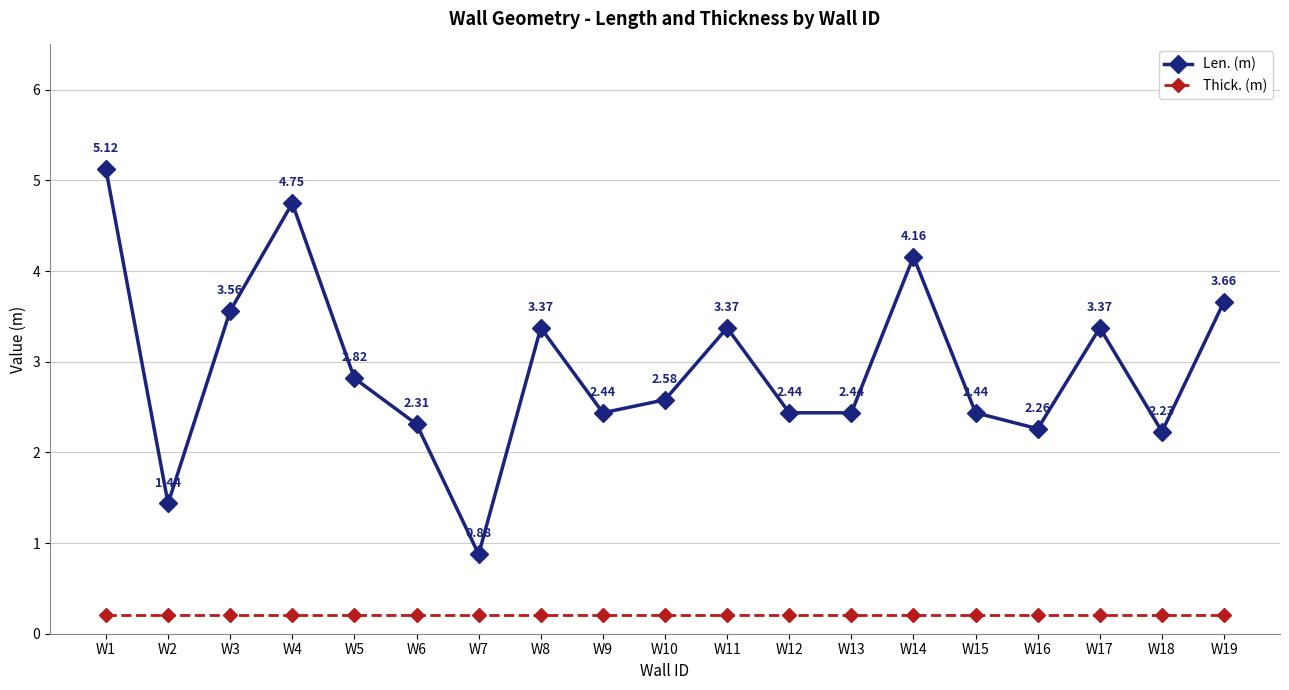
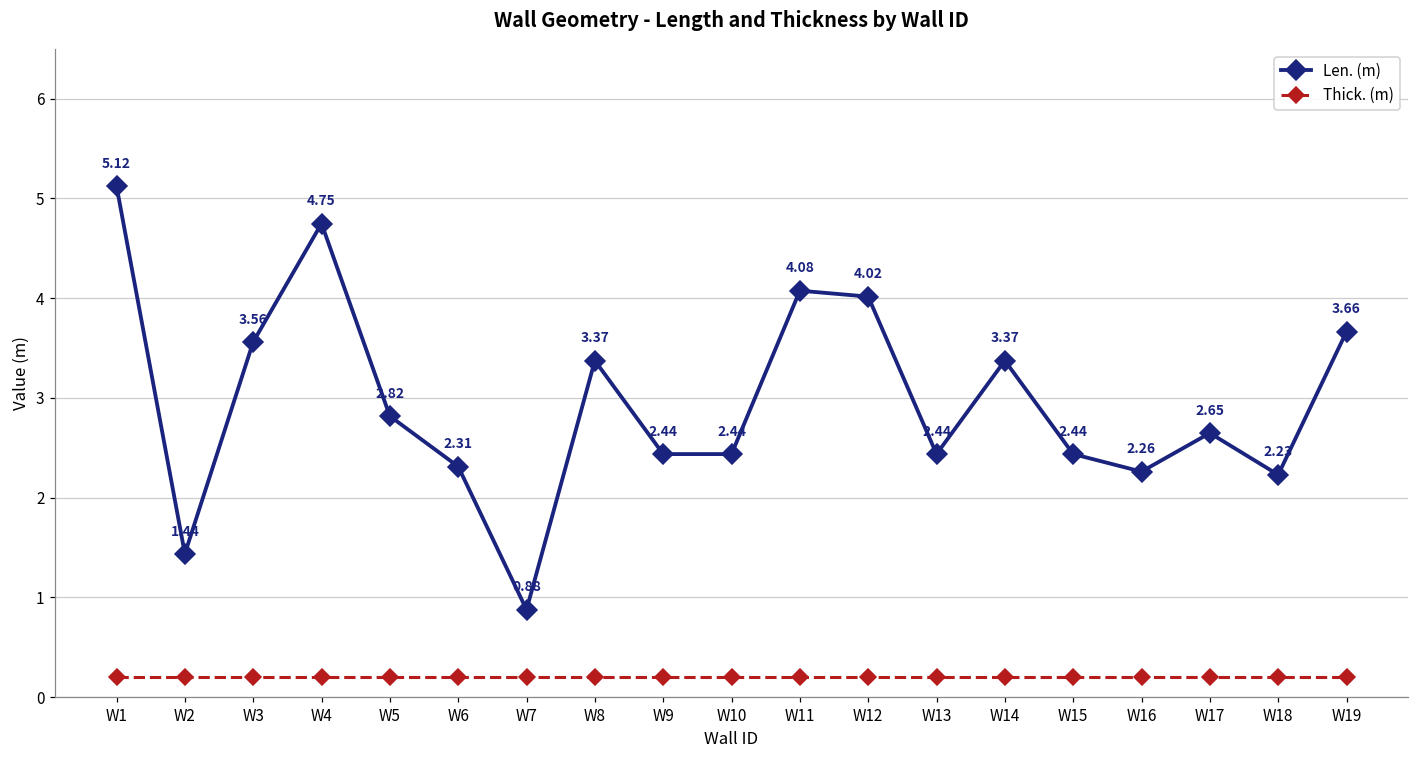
  {
    "Len. (m)": {
      "W1": 5.12,
      "W2": 1.44,
      "W3": 3.56,
      "W4": 4.75,
      "W5": 2.82,
      "W6": 2.31,
      "W7": 0.88,
      "W8": 3.37,
      "W9": 2.44,
-     "W10": 2.58,
-     "W11": 3.37,
-     "W12": 2.44,
+     "W10": 2.44,
+     "W11": 4.08,
+     "W12": 4.02,
      "W13": 2.44,
-     "W14": 4.16,
+     "W14": 3.37,
      "W15": 2.44,
      "W16": 2.26,
-     "W17": 3.37,
+     "W17": 2.65,
      "W18": 2.23,
      "W19": 3.66
    },
    "Thick. (m)": {
      "W1": 0.2,
      "W2": 0.2,
      "W3": 0.2,
      "W4": 0.2,
      "W5": 0.2,
      "W6": 0.2,
      "W7": 0.2,
      "W8": 0.2,
      "W9": 0.2,
      "W10": 0.2,
      "W11": 0.2,
      "W12": 0.2,
      "W13": 0.2,
      "W14": 0.2,
      "W15": 0.2,
      "W16": 0.2,
      "W17": 0.2,
      "W18": 0.2,
      "W19": 0.2
    }
  }
